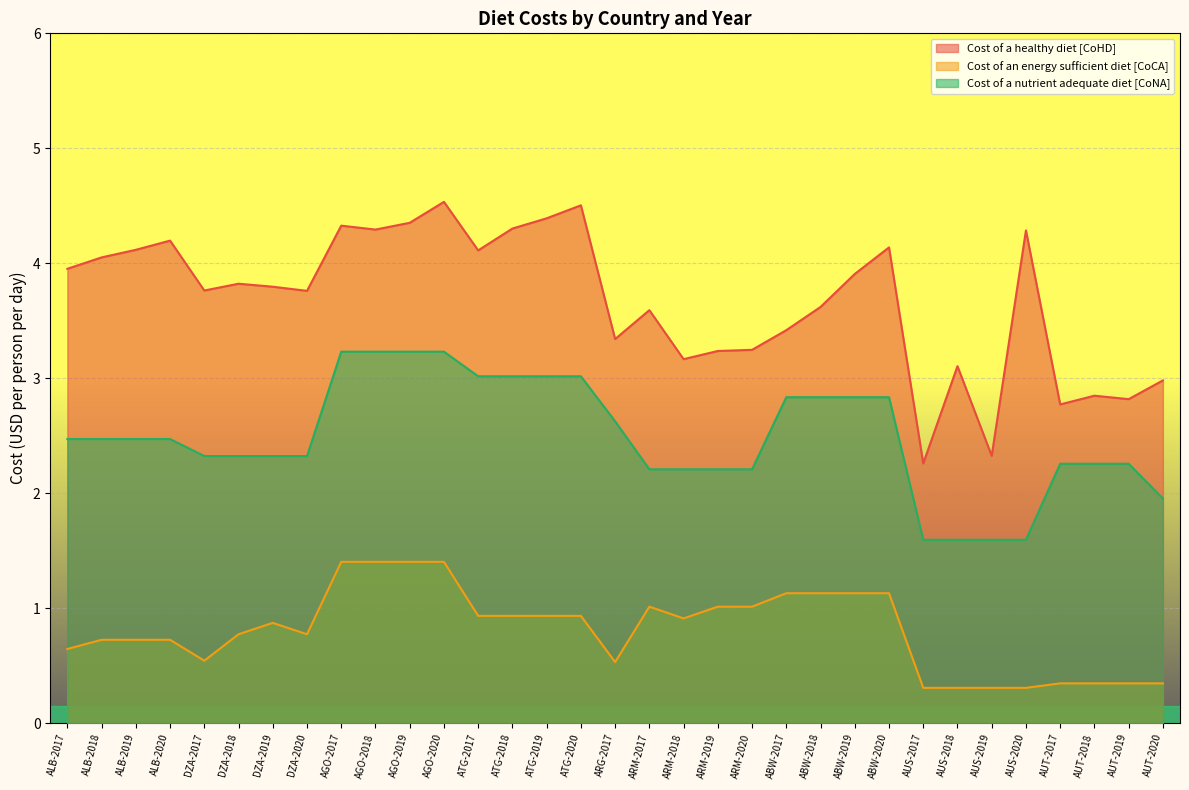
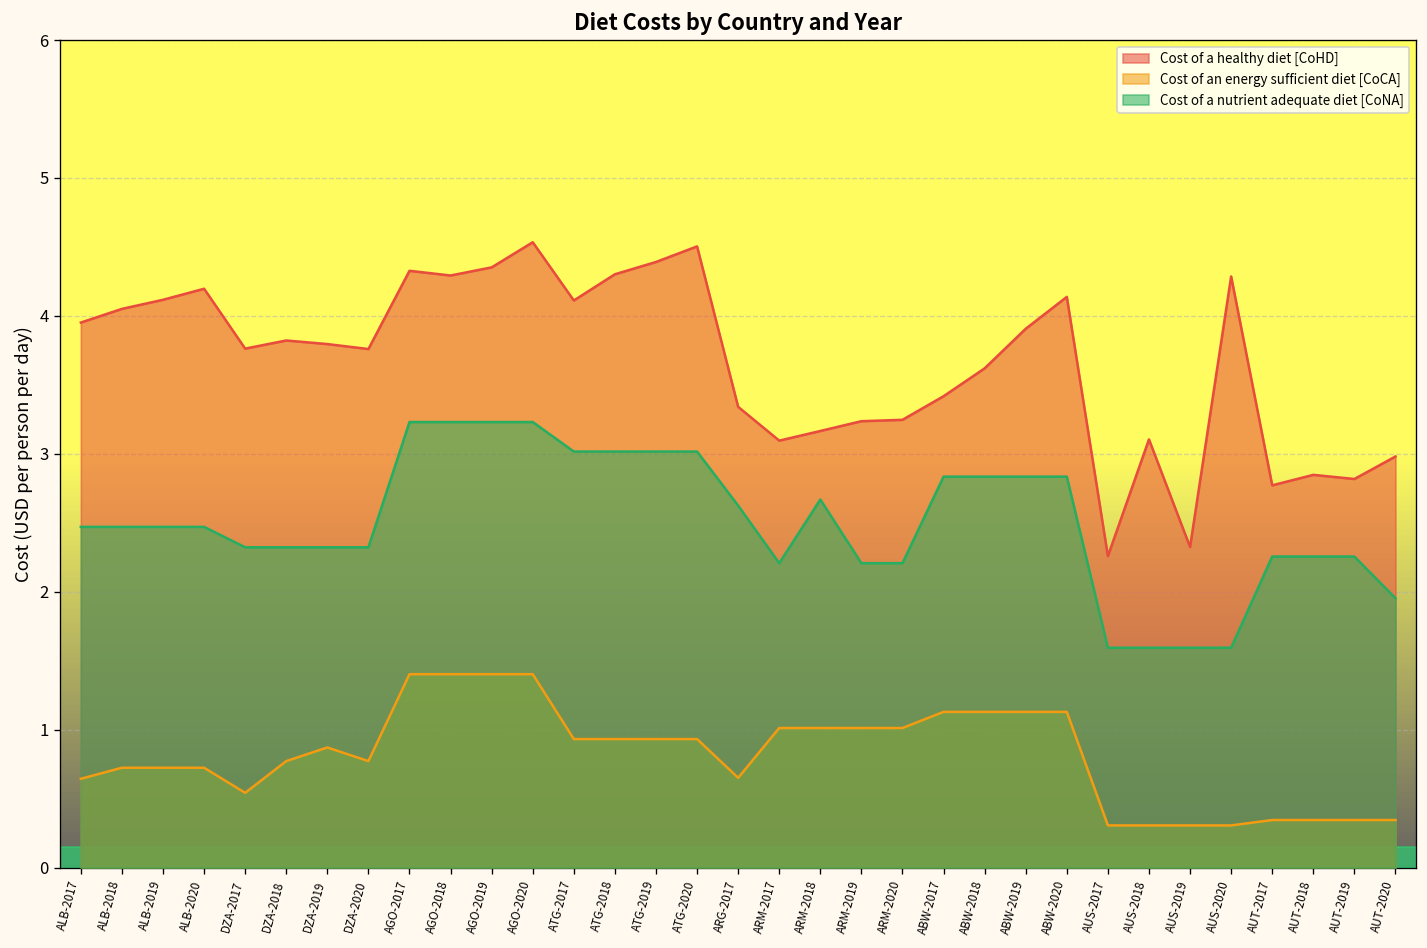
  {
    "Cost of a healthy diet [CoHD]": {
      "ALB-2017": 3.95,
      "ALB-2018": 4.05,
      "ALB-2019": 4.12,
      "ALB-2020": 4.20,
      "DZA-2017": 3.76,
      "DZA-2018": 3.82,
      "DZA-2019": 3.80,
      "DZA-2020": 3.76,
      "AGO-2017": 4.33,
      "AGO-2018": 4.29,
      "AGO-2019": 4.35,
      "AGO-2020": 4.53,
      "ATG-2017": 4.11,
      "ATG-2018": 4.30,
      "ATG-2019": 4.39,
      "ATG-2020": 4.50,
      "ARG-2017": 3.34,
-     "ARM-2017": 3.59,
+     "ARM-2017": 3.10,
      "ARM-2018": 3.17,
      "ARM-2019": 3.24,
      "ARM-2020": 3.25,
      "ABW-2017": 3.42,
      "ABW-2018": 3.62,
      "ABW-2019": 3.91,
      "ABW-2020": 4.14,
      "AUS-2017": 2.26,
      "AUS-2018": 3.11,
      "AUS-2019": 2.33,
      "AUS-2020": 4.29,
      "AUT-2017": 2.77,
      "AUT-2018": 2.85,
      "AUT-2019": 2.82,
      "AUT-2020": 2.98
    },
    "Cost of an energy sufficient diet [CoCA]": {
      "ALB-2017": 0.65,
      "ALB-2018": 0.73,
      "ALB-2019": 0.73,
      "ALB-2020": 0.73,
      "DZA-2017": 0.54,
      "DZA-2018": 0.77,
      "DZA-2019": 0.87,
      "DZA-2020": 0.77,
      "AGO-2017": 1.40,
      "AGO-2018": 1.40,
      "AGO-2019": 1.40,
      "AGO-2020": 1.40,
      "ATG-2017": 0.93,
      "ATG-2018": 0.93,
      "ATG-2019": 0.93,
      "ATG-2020": 0.93,
-     "ARG-2017": 0.53,
+     "ARG-2017": 0.65,
      "ARM-2017": 1.01,
-     "ARM-2018": 0.91,
+     "ARM-2018": 1.01,
      "ARM-2019": 1.01,
      "ARM-2020": 1.01,
      "ABW-2017": 1.13,
      "ABW-2018": 1.13,
      "ABW-2019": 1.13,
      "ABW-2020": 1.13,
      "AUS-2017": 0.31,
      "AUS-2018": 0.31,
      "AUS-2019": 0.31,
      "AUS-2020": 0.31,
      "AUT-2017": 0.35,
      "AUT-2018": 0.35,
      "AUT-2019": 0.35,
      "AUT-2020": 0.35
    },
    "Cost of a nutrient adequate diet [CoNA]": {
      "ALB-2017": 2.47,
      "ALB-2018": 2.47,
      "ALB-2019": 2.47,
      "ALB-2020": 2.47,
      "DZA-2017": 2.32,
      "DZA-2018": 2.32,
      "DZA-2019": 2.32,
      "DZA-2020": 2.32,
      "AGO-2017": 3.23,
      "AGO-2018": 3.23,
      "AGO-2019": 3.23,
      "AGO-2020": 3.23,
      "ATG-2017": 3.02,
      "ATG-2018": 3.02,
      "ATG-2019": 3.02,
      "ATG-2020": 3.02,
      "ARG-2017": 2.63,
      "ARM-2017": 2.21,
-     "ARM-2018": 2.21,
+     "ARM-2018": 2.67,
      "ARM-2019": 2.21,
      "ARM-2020": 2.21,
      "ABW-2017": 2.84,
      "ABW-2018": 2.84,
      "ABW-2019": 2.84,
      "ABW-2020": 2.84,
      "AUS-2017": 1.60,
      "AUS-2018": 1.60,
      "AUS-2019": 1.60,
      "AUS-2020": 1.60,
      "AUT-2017": 2.26,
      "AUT-2018": 2.26,
      "AUT-2019": 2.26,
      "AUT-2020": 1.95
    }
  }
